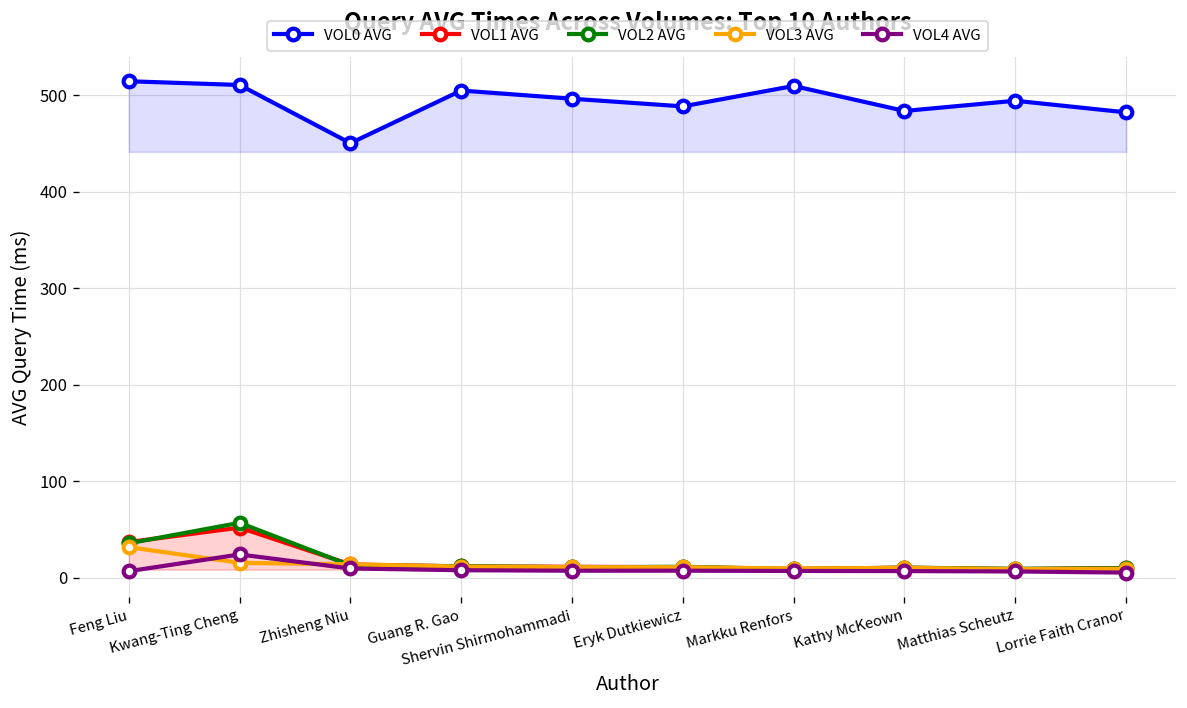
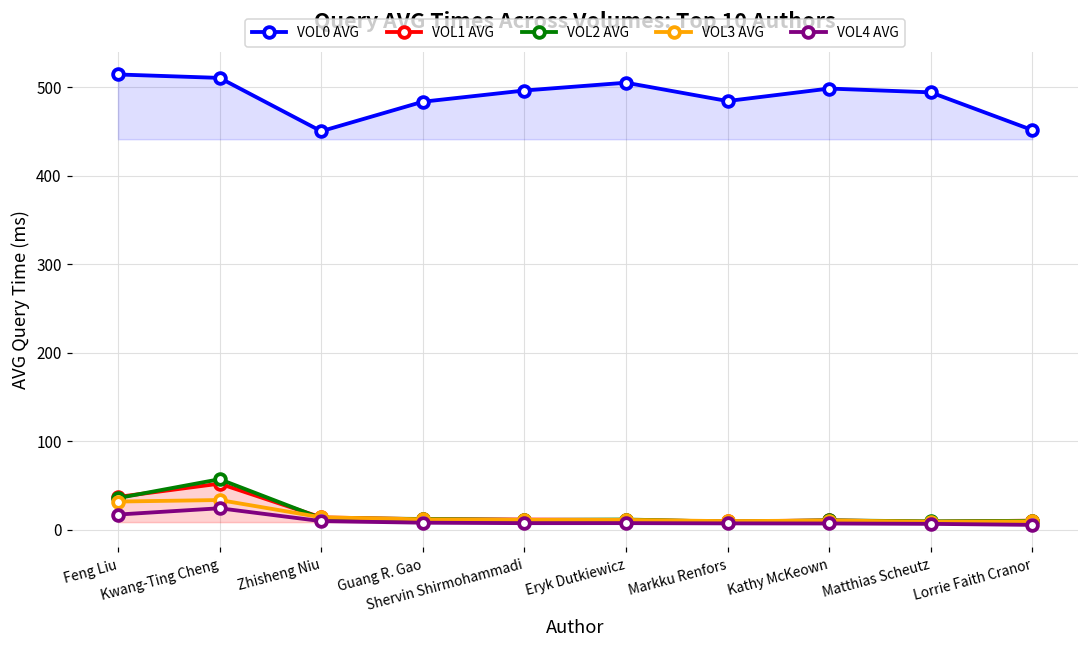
  {
    "VOL0 AVG": {
      "Feng Liu": 510,
      "Kwang-Ting Cheng": 510,
      "Zhisheng Niu": 450,
-     "Guang R. Gao": 500,
+     "Guang R. Gao": 480,
      "Shervin Shirmohammadi": 500,
-     "Eryk Dutkiewicz": 490,
-     "Markku Renfors": 510,
-     "Kathy McKeown": 480,
+     "Eryk Dutkiewicz": 510,
+     "Markku Renfors": 480,
+     "Kathy McKeown": 500,
      "Matthias Scheutz": 490,
-     "Lorrie Faith Cranor": 480
+     "Lorrie Faith Cranor": 450
    },
    "VOL1 AVG": {
      "Kwang-Ting Cheng": 50
    },
    "VOL2 AVG": {
      "Kwang-Ting Cheng": 60
    },
    "VOL3 AVG": {
      "Feng Liu": 30,
-     "Kwang-Ting Cheng": 20
+     "Kwang-Ting Cheng": 30
    },
    "VOL4 AVG": {
-     "Feng Liu": 10,
+     "Feng Liu": 20,
      "Kwang-Ting Cheng": 20,
      "Guang R. Gao": 10,
      "Shervin Shirmohammadi": 10,
      "Eryk Dutkiewicz": 10,
      "Kathy McKeown": 10,
      "Lorrie Faith Cranor": 10
    }
  }
